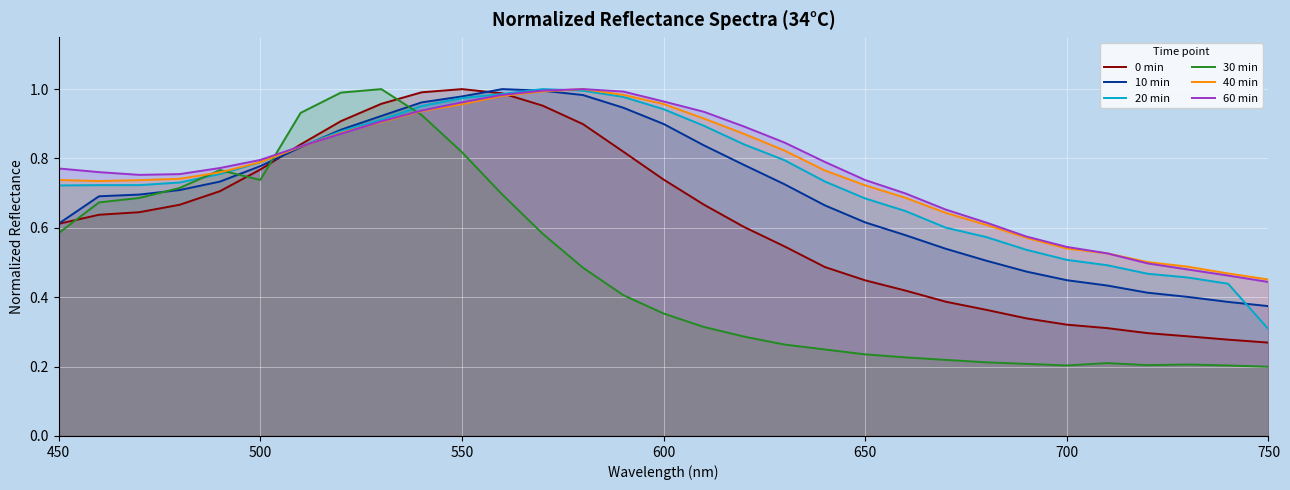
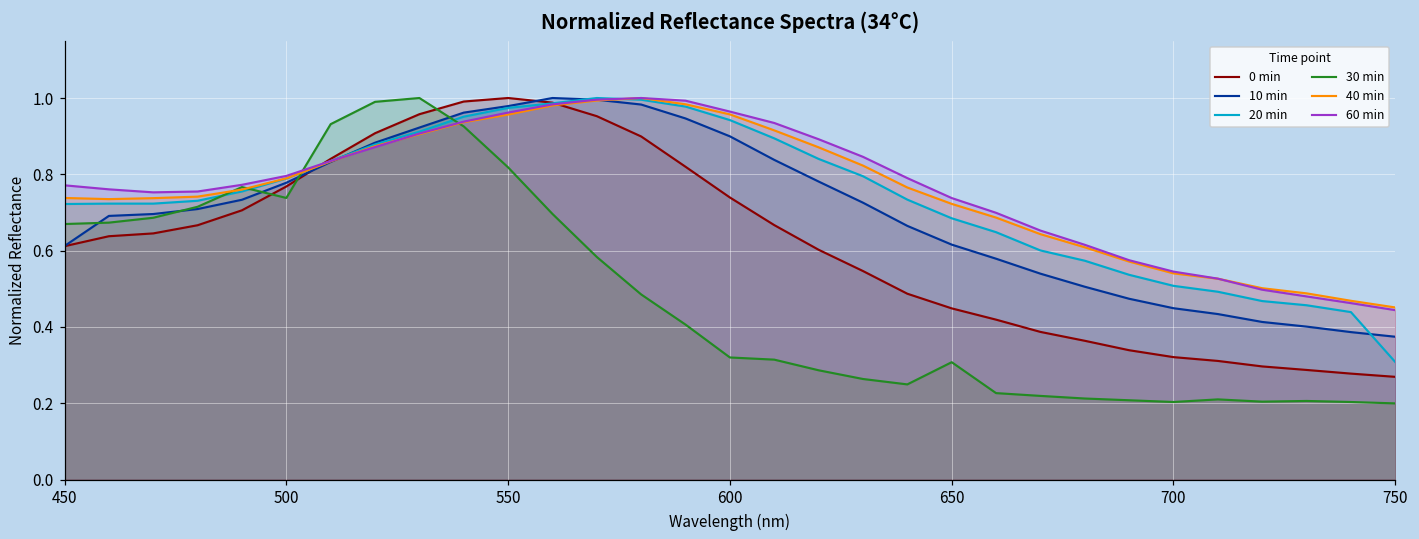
  {
    "0 min": {
      "500": 0.77,
      "550": 1.00,
      "600": 0.74,
      "650": 0.45,
      "700": 0.32,
      "750": 0.27
    },
    "10 min": {
      "500": 0.78,
      "600": 0.90,
      "650": 0.62,
      "700": 0.45,
      "750": 0.37
    },
    "20 min": {
      "450": 0.72,
      "600": 0.94,
      "650": 0.68,
      "700": 0.51,
      "750": 0.31
    },
    "30 min": {
-     "450": 0.58,
+     "450": 0.67,
      "500": 0.74,
      "550": 0.82,
-     "600": 0.35,
-     "650": 0.24,
+     "600": 0.32,
+     "650": 0.31,
      "700": 0.20,
      "750": 0.20
    },
    "40 min": {
      "450": 0.74,
      "600": 0.96,
      "650": 0.72
    },
    "60 min": {
      "450": 0.77,
      "600": 0.96,
      "650": 0.74
    }
  }
